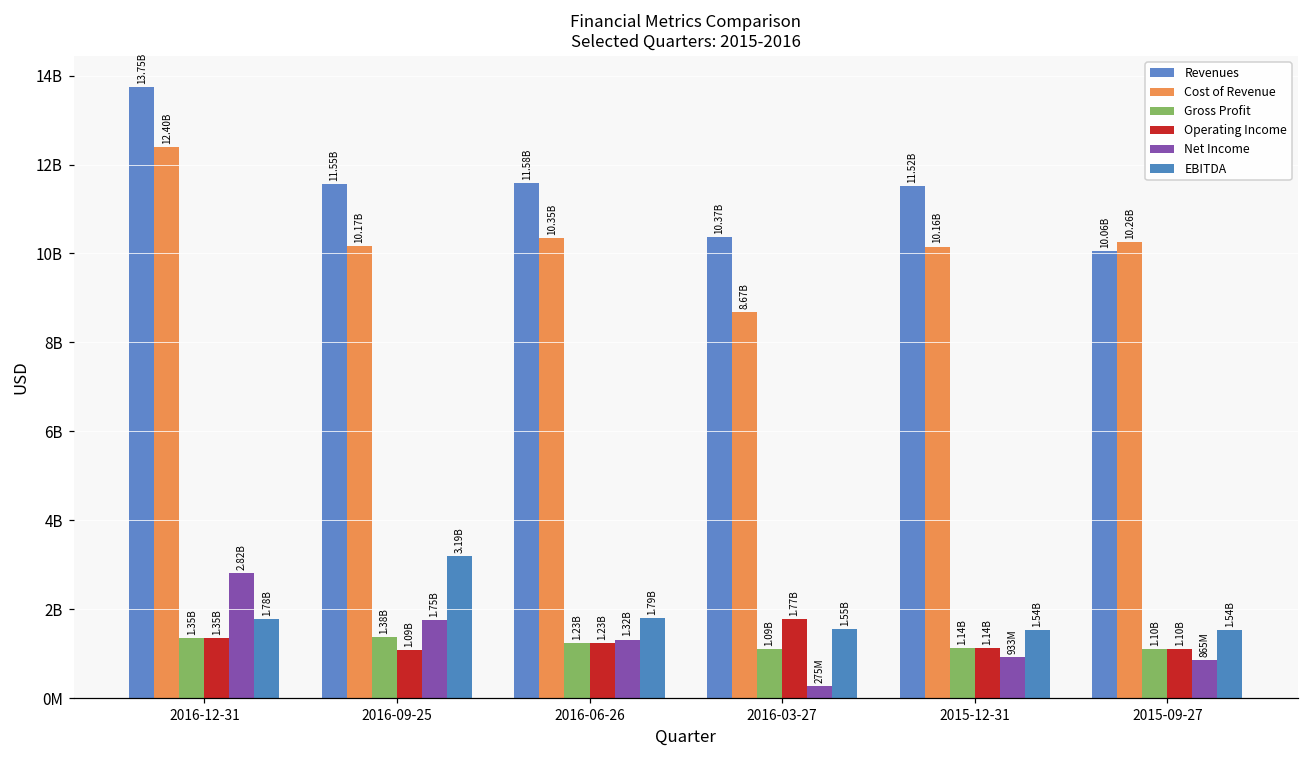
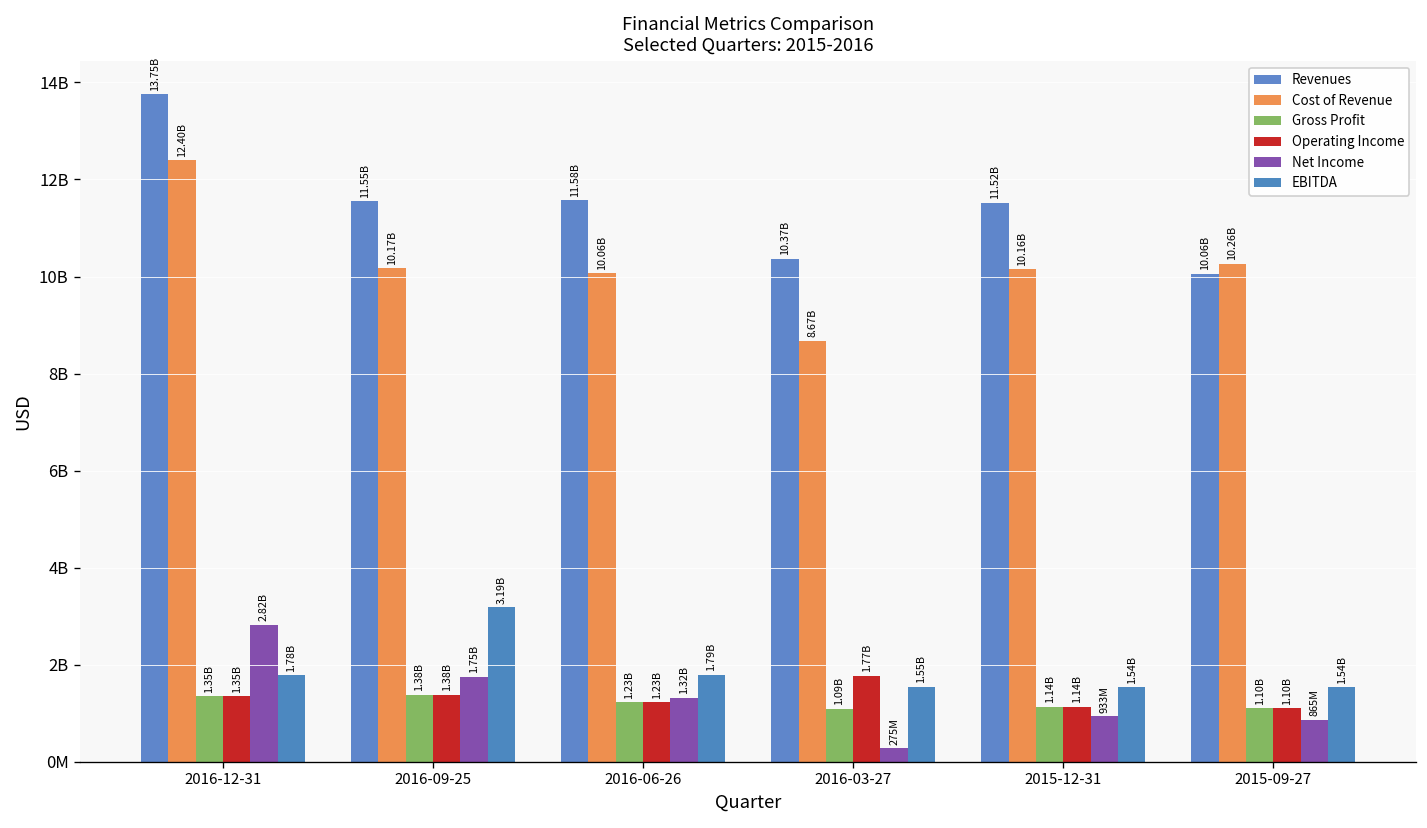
  {
    "Cost of Revenue": {
      "2016-12-31": "12.40B",
      "2016-09-25": "10.17B",
-     "2016-06-26": "10.35B",
+     "2016-06-26": "10.06B",
      "2016-03-27": "8.67B",
      "2015-12-31": "10.16B",
      "2015-09-27": "10.26B"
    },
    "Gross Profit": {
      "2016-12-31": "1.35B",
      "2016-09-25": "1.38B",
      "2016-06-26": "1.23B",
      "2016-03-27": "1.09B",
      "2015-12-31": "1.14B",
      "2015-09-27": "1.10B"
    },
    "Operating Income": {
      "2016-12-31": "1.35B",
-     "2016-09-25": "1.09B",
+     "2016-09-25": "1.38B",
      "2016-06-26": "1.23B",
      "2016-03-27": "1.77B",
      "2015-12-31": "1.14B",
      "2015-09-27": "1.10B"
    },
    "Net Income": {
      "2016-12-31": "2.82B",
      "2016-09-25": "1.75B",
      "2016-06-26": "1.32B",
      "2016-03-27": "275M",
      "2015-12-31": "933M",
      "2015-09-27": "865M"
    }
  }
